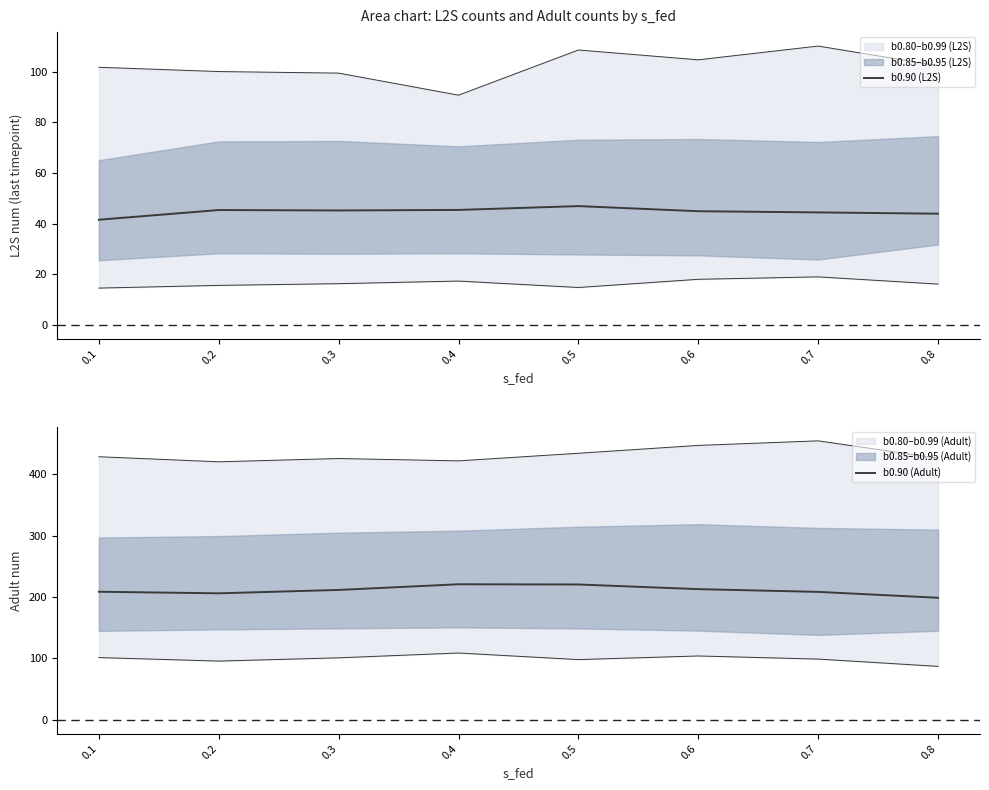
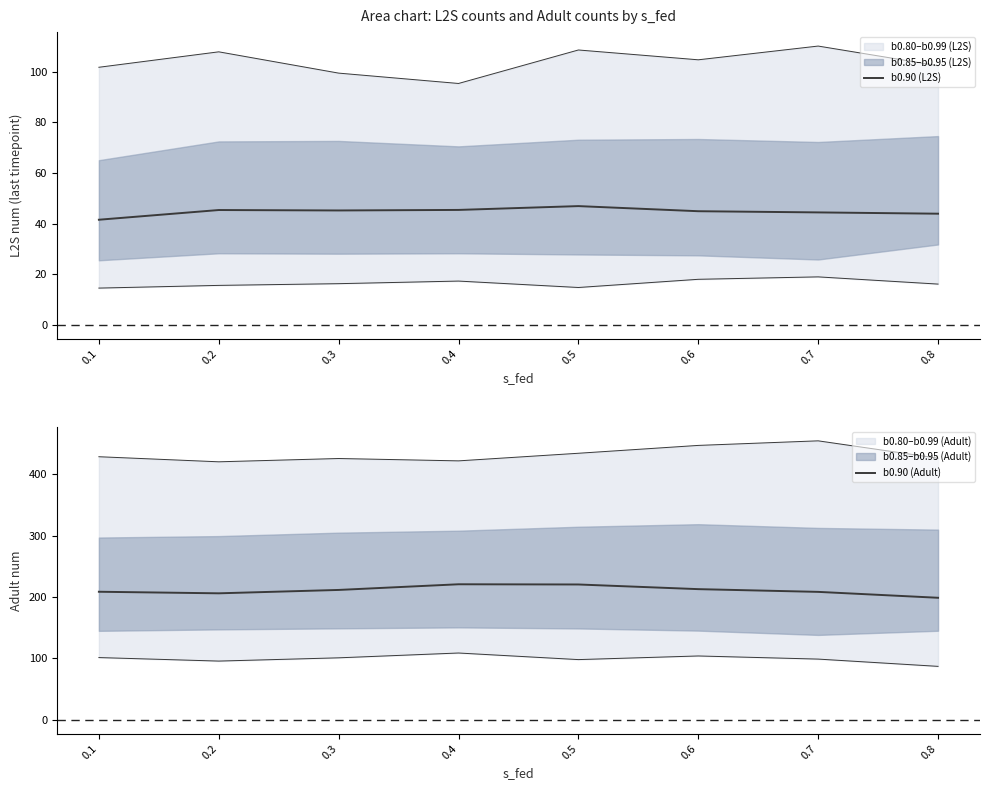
  {
    "Area chart: L2S counts and Adult counts by s_fed": {
      "b0.80–b0.99 (L2S)": {
        "0.1": 102,
-       "0.2": 100,
+       "0.2": 108,
        "0.3": 100,
-       "0.4": 91,
+       "0.4": 95,
        "0.5": 109,
        "0.6": 105,
        "0.7": 110
      }
    }
  }
